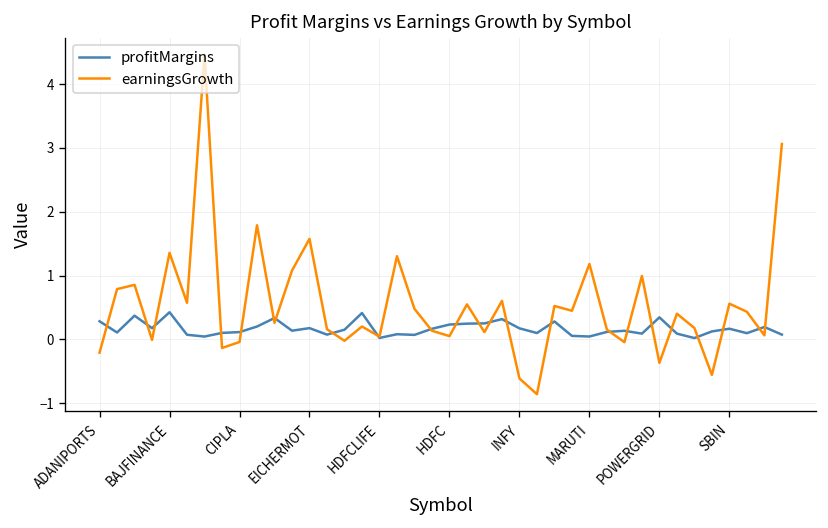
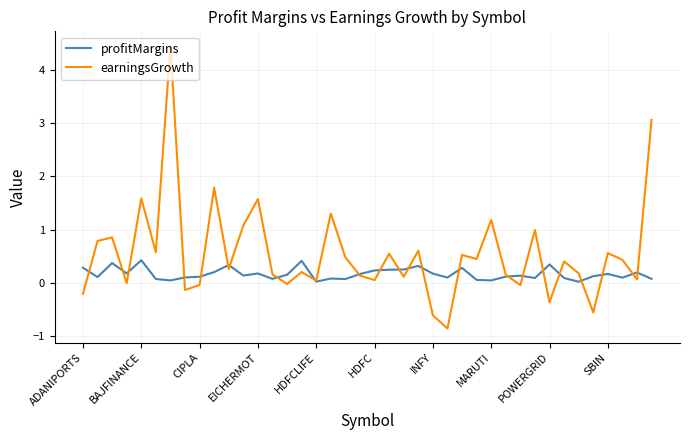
  {
    "profitMargins": {
      "ADANIPORTS": 0.3,
      "BAJFINANCE": 0.4,
      "CIPLA": 0.1,
      "EICHERMOT": 0.2,
      "HDFC": 0.2,
      "INFY": 0.2,
      "MARUTI": 0.0,
      "POWERGRID": 0.3,
      "SBIN": 0.2
    },
    "earningsGrowth": {
      "ADANIPORTS": -0.2,
-     "BAJFINANCE": 1.4,
+     "BAJFINANCE": 1.6,
      "CIPLA": 0.0,
      "EICHERMOT": 1.6,
      "HDFC": 0.1,
      "INFY": -0.6,
      "MARUTI": 1.2,
      "POWERGRID": -0.4,
      "SBIN": 0.6
    }
  }
